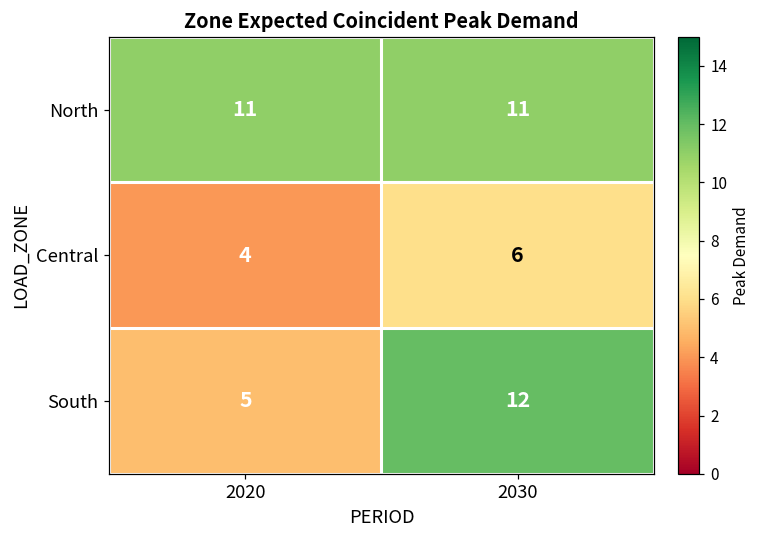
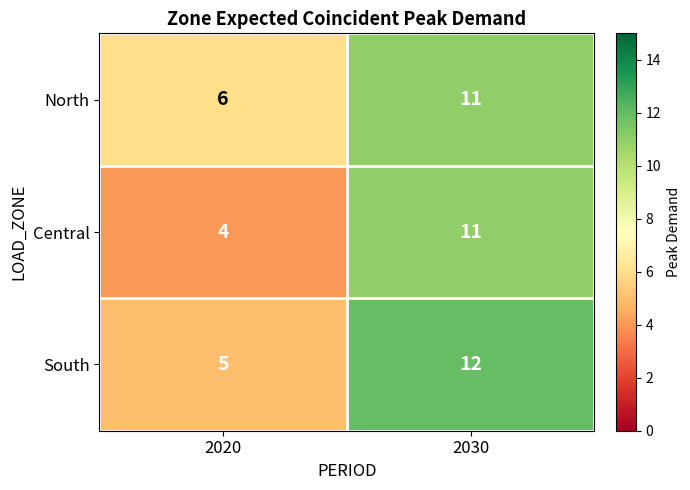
  {
    "North": {
-     "2020": 11,
+     "2020": 6,
      "2030": 11
    },
    "Central": {
      "2020": 4,
-     "2030": 6
+     "2030": 11
    },
    "South": {
      "2020": 5,
      "2030": 12
    }
  }
